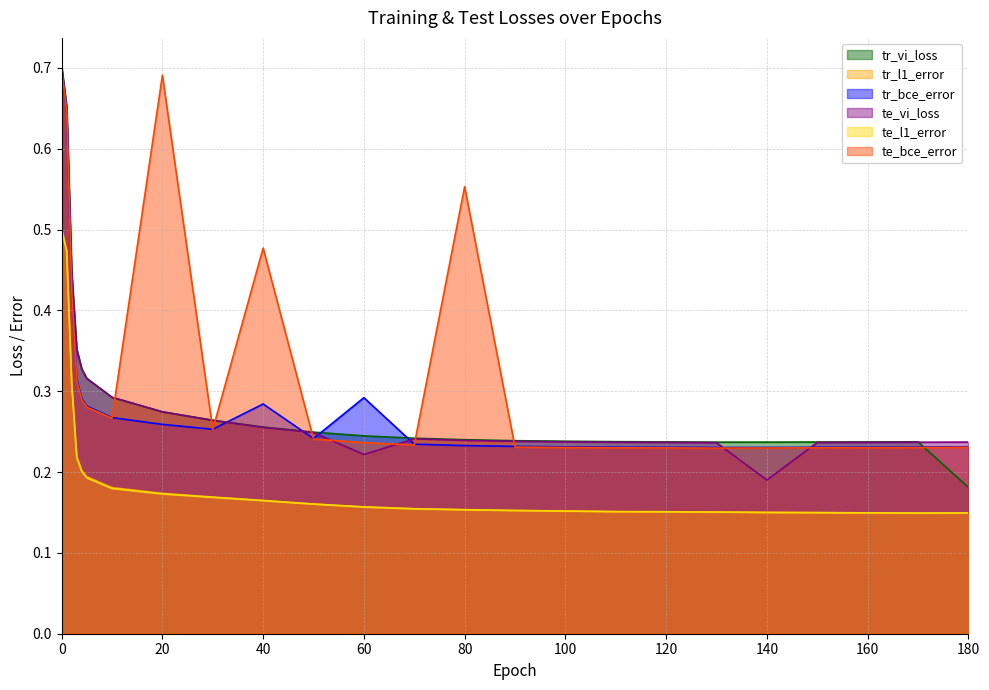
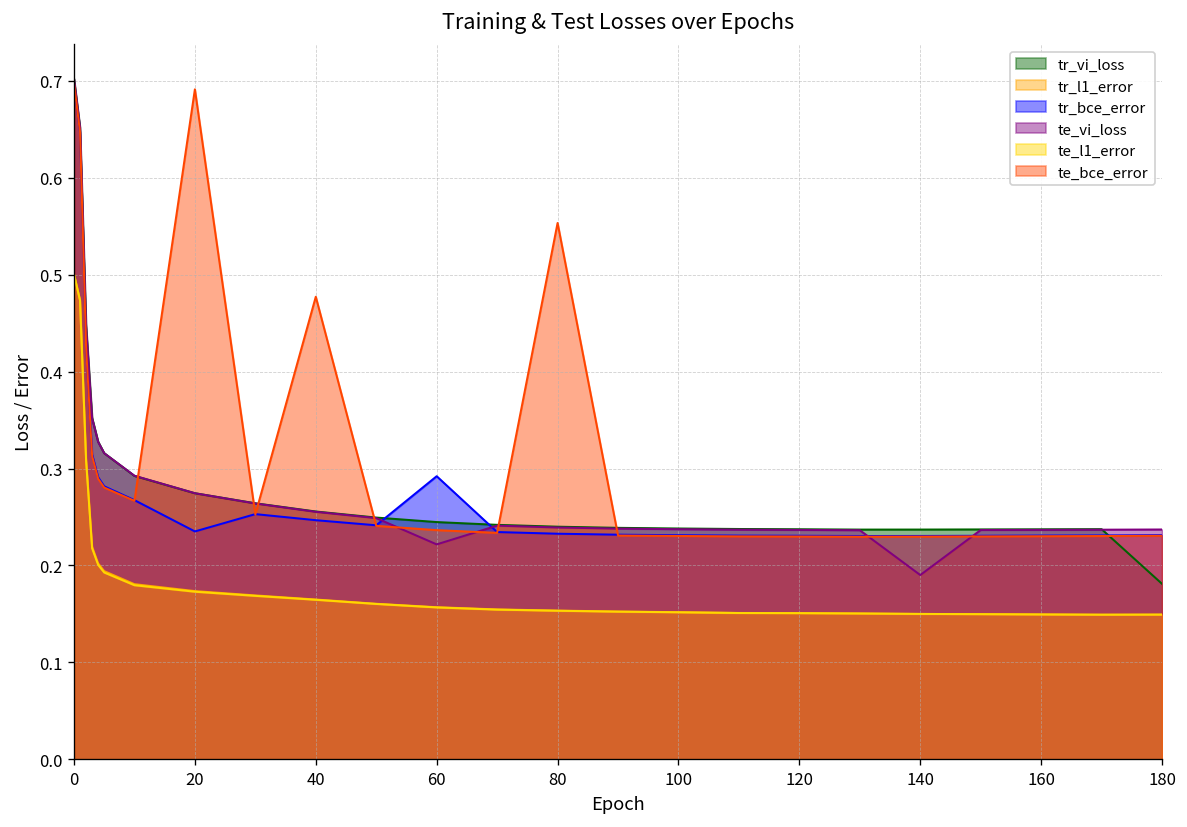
  {
    "tr_vi_loss": {
      "60": 0.24,
      "140": 0.24,
      "180": 0.18
    },
    "tr_bce_error": {
-     "20": 0.26,
-     "40": 0.28,
+     "20": 0.24,
+     "40": 0.25,
      "60": 0.29,
      "80": 0.23
    },
    "te_vi_loss": {
      "60": 0.22,
      "140": 0.19,
      "180": 0.24
    },
    "te_bce_error": {
      "20": 0.69,
      "40": 0.48,
      "60": 0.24,
      "80": 0.55
    }
  }
